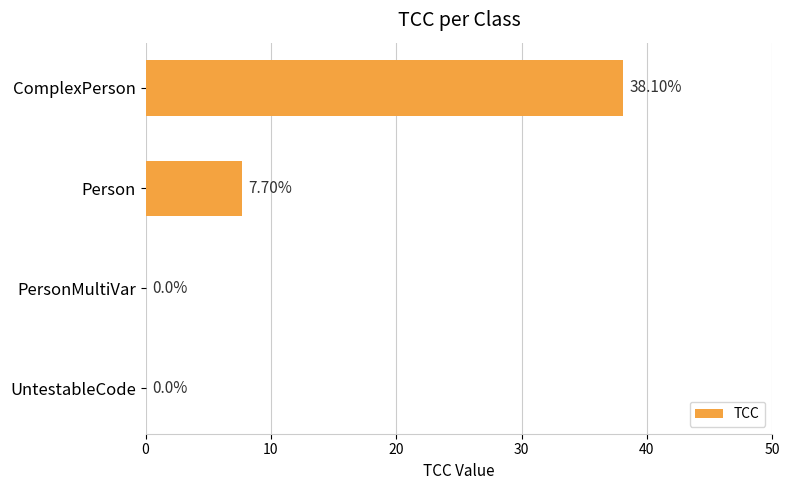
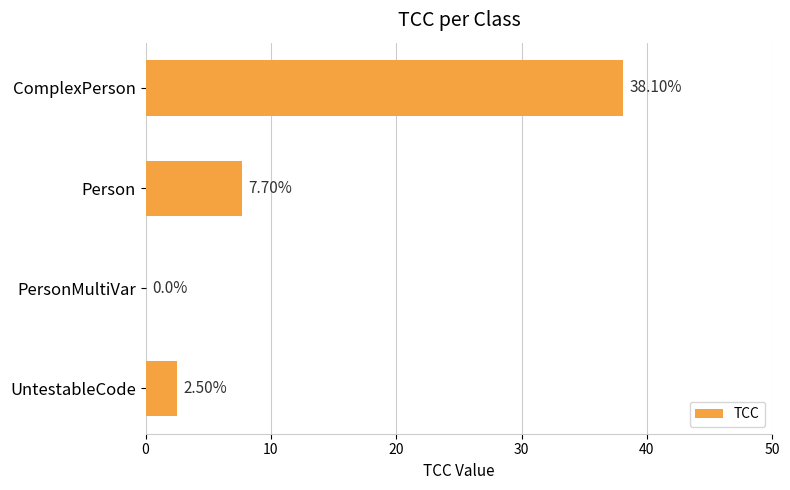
  {
    "ComplexPerson": "38.10%",
    "Person": "7.70%",
    "PersonMultiVar": "0.0%",
-   "UntestableCode": "0.0%"
+   "UntestableCode": "2.50%"
  }
